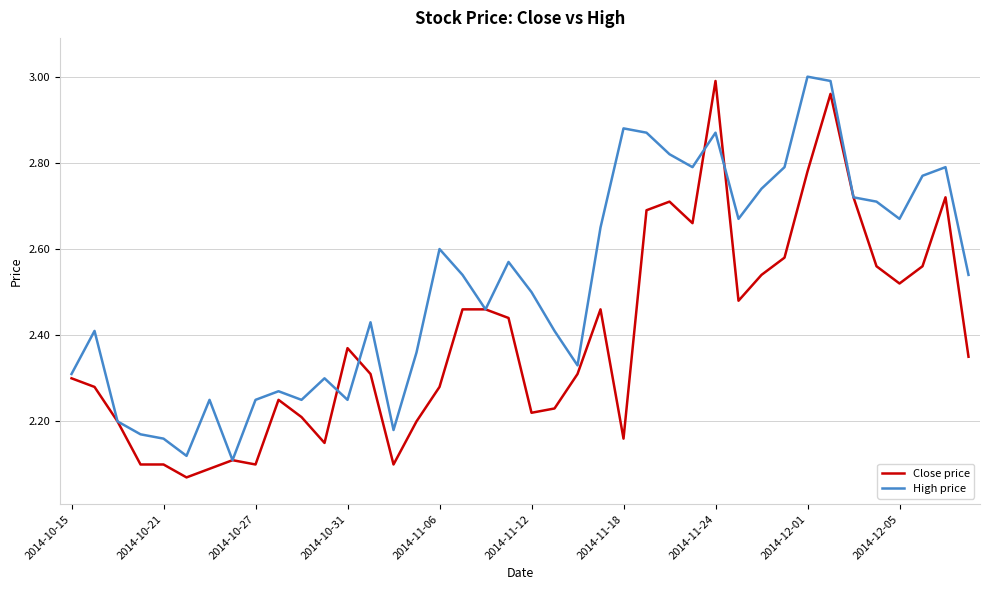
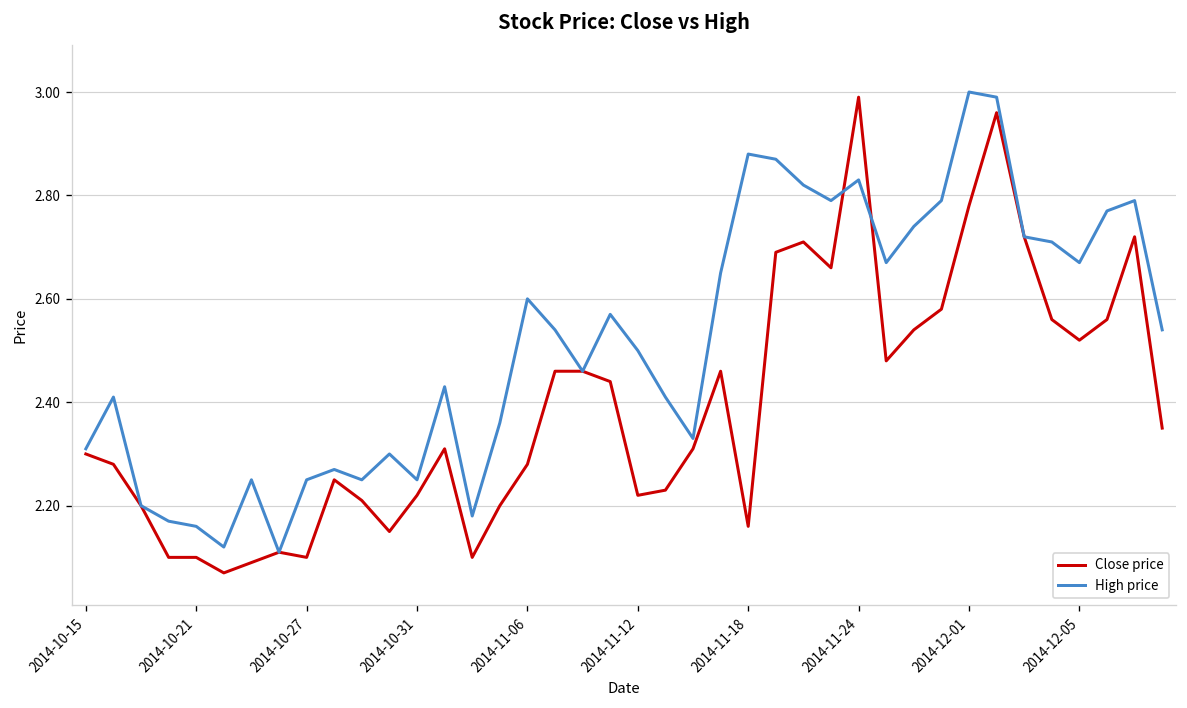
  {
    "Close price": {
      "2014-10-15": 2.30,
      "2014-10-21": 2.10,
      "2014-10-27": 2.10,
-     "2014-10-31": 2.37,
+     "2014-10-31": 2.22,
      "2014-11-06": 2.28,
      "2014-11-12": 2.22,
      "2014-11-18": 2.16,
      "2014-11-24": 2.99,
      "2014-12-01": 2.78,
      "2014-12-05": 2.52
    },
    "High price": {
      "2014-10-15": 2.31,
      "2014-10-21": 2.16,
      "2014-10-27": 2.25,
      "2014-10-31": 2.25,
      "2014-11-06": 2.60,
      "2014-11-12": 2.50,
      "2014-11-18": 2.88,
-     "2014-11-24": 2.87,
+     "2014-11-24": 2.83,
      "2014-12-01": 3.00,
      "2014-12-05": 2.67
    }
  }
